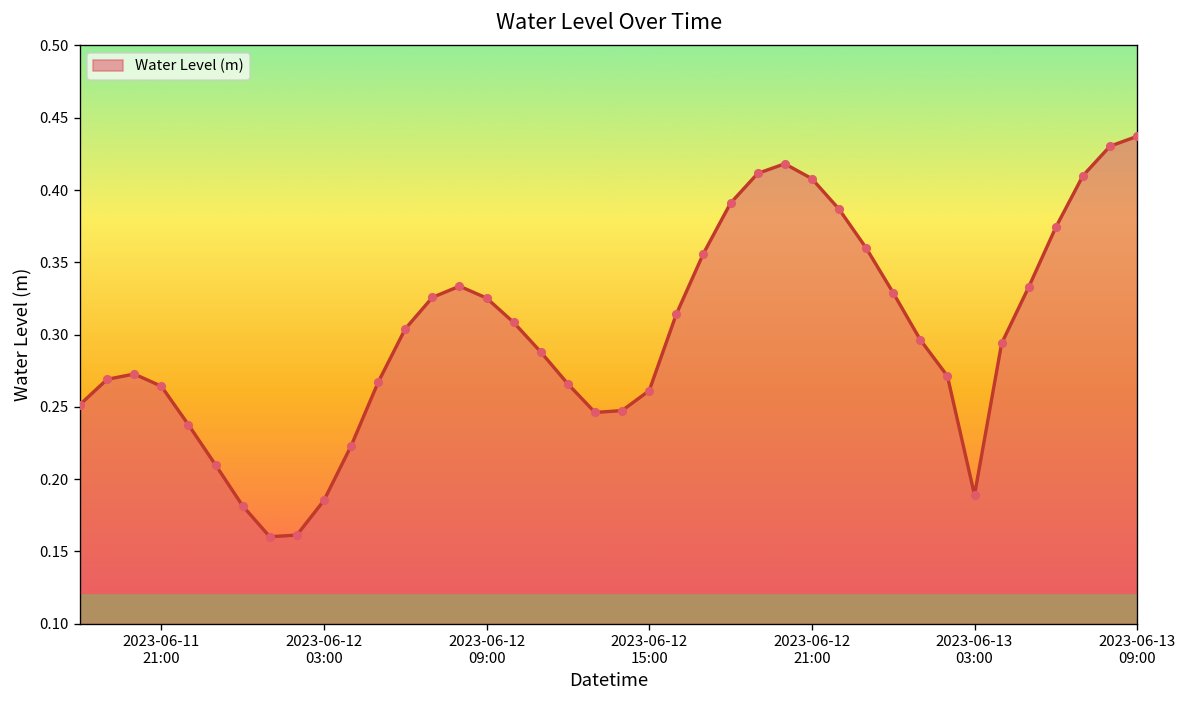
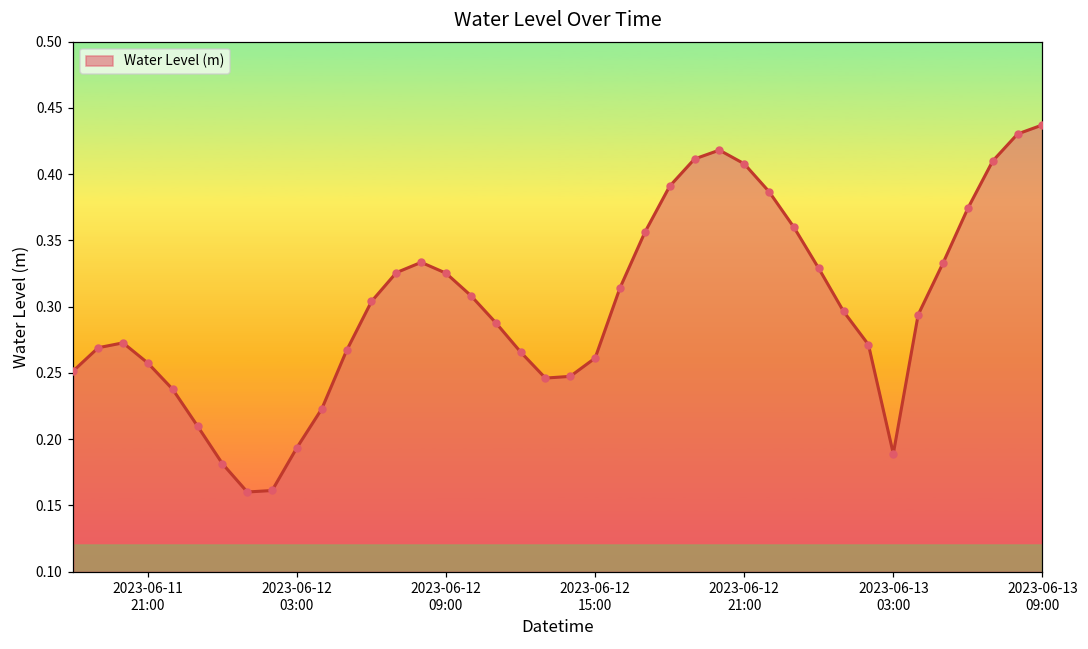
  {
-   "2023-06-11 21:00": 0.264,
-   "2023-06-12 03:00": 0.185,
+   "2023-06-11 21:00": 0.257,
+   "2023-06-12 03:00": 0.194,
    "2023-06-12 09:00": 0.325,
    "2023-06-12 15:00": 0.261,
    "2023-06-12 21:00": 0.408,
    "2023-06-13 03:00": 0.189,
    "2023-06-13 09:00": 0.437
  }
